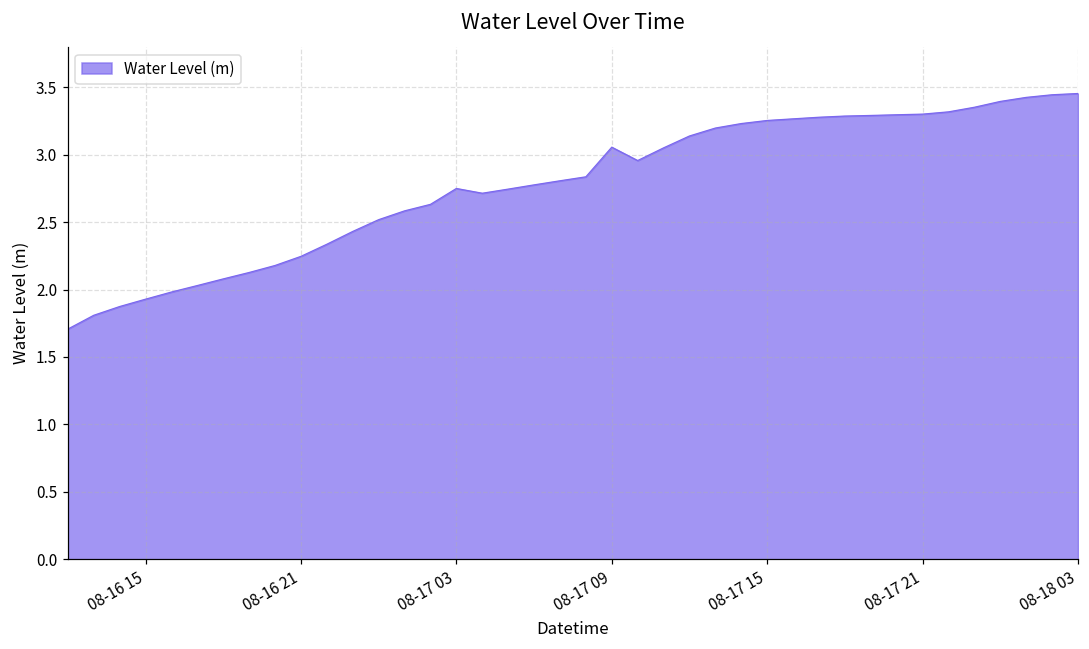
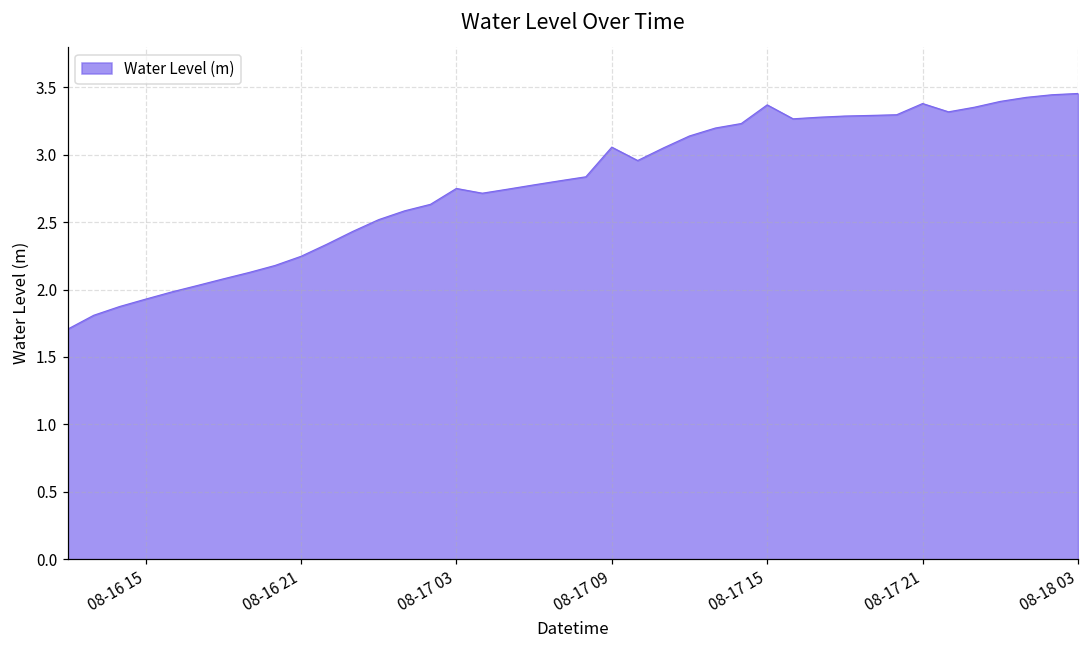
  {
    "08-16 15": 1.93,
    "08-16 21": 2.25,
    "08-17 03": 2.75,
    "08-17 09": 3.06,
-   "08-17 15": 3.25,
-   "08-17 21": 3.30,
+   "08-17 15": 3.37,
+   "08-17 21": 3.38,
    "08-18 03": 3.45
  }
